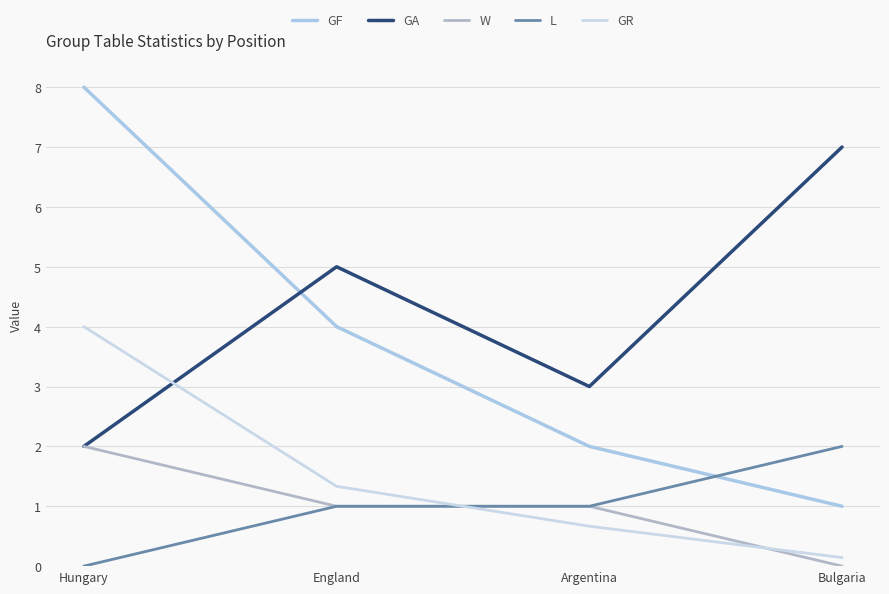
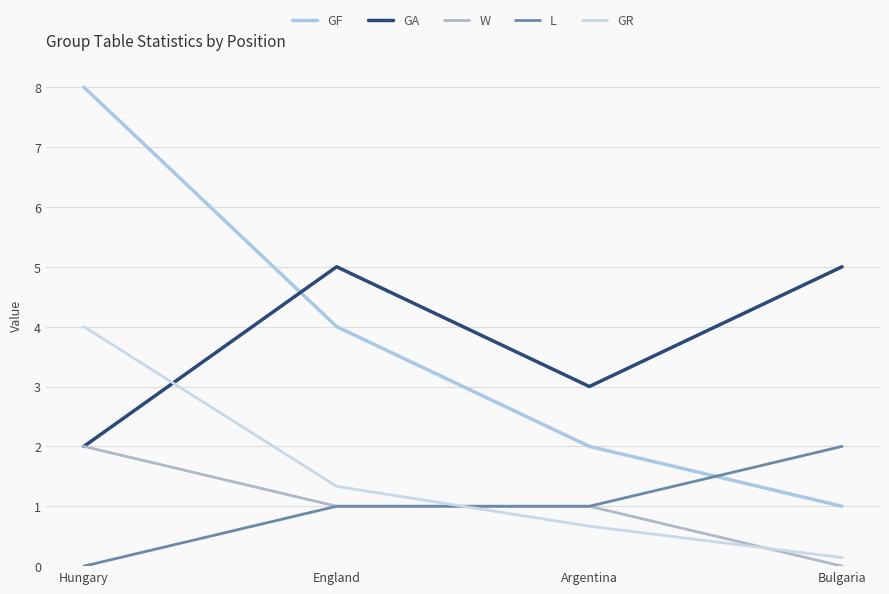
  {
    "GA": {
      "England": 5,
      "Argentina": 3,
-     "Bulgaria": 7
+     "Bulgaria": 5
    },
    "L": {
      "Hungary": 0,
      "Bulgaria": 2
    }
  }
